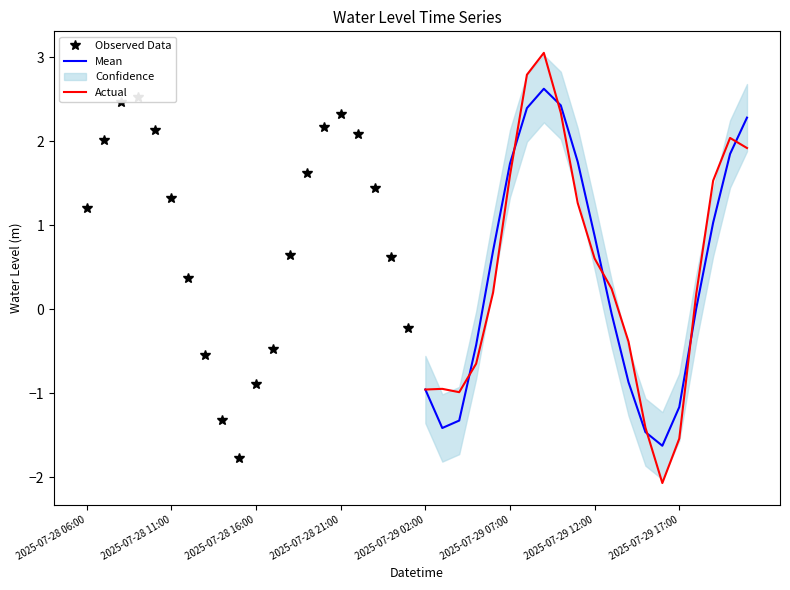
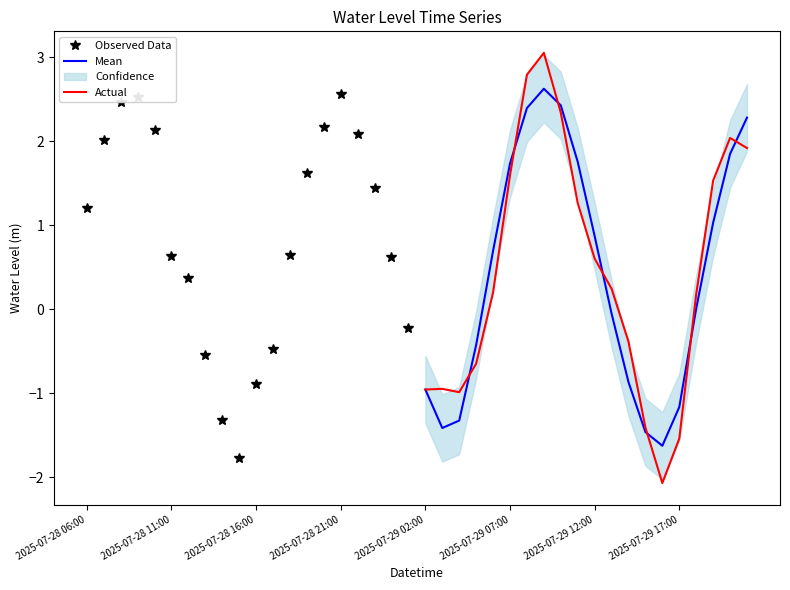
  {
    "Observed Data": {
      "2025-07-28 06:00": 1.2,
-     "2025-07-28 11:00": 1.3,
+     "2025-07-28 11:00": 0.6,
      "2025-07-28 16:00": -0.9,
-     "2025-07-28 21:00": 2.3
+     "2025-07-28 21:00": 2.6
    },
    "Mean": {
      "2025-07-29 07:00": 1.7,
      "2025-07-29 12:00": 0.9,
      "2025-07-29 17:00": -1.2
    },
    "Actual": {
      "2025-07-29 07:00": 1.6,
      "2025-07-29 12:00": 0.6,
      "2025-07-29 17:00": -1.5
    }
  }
